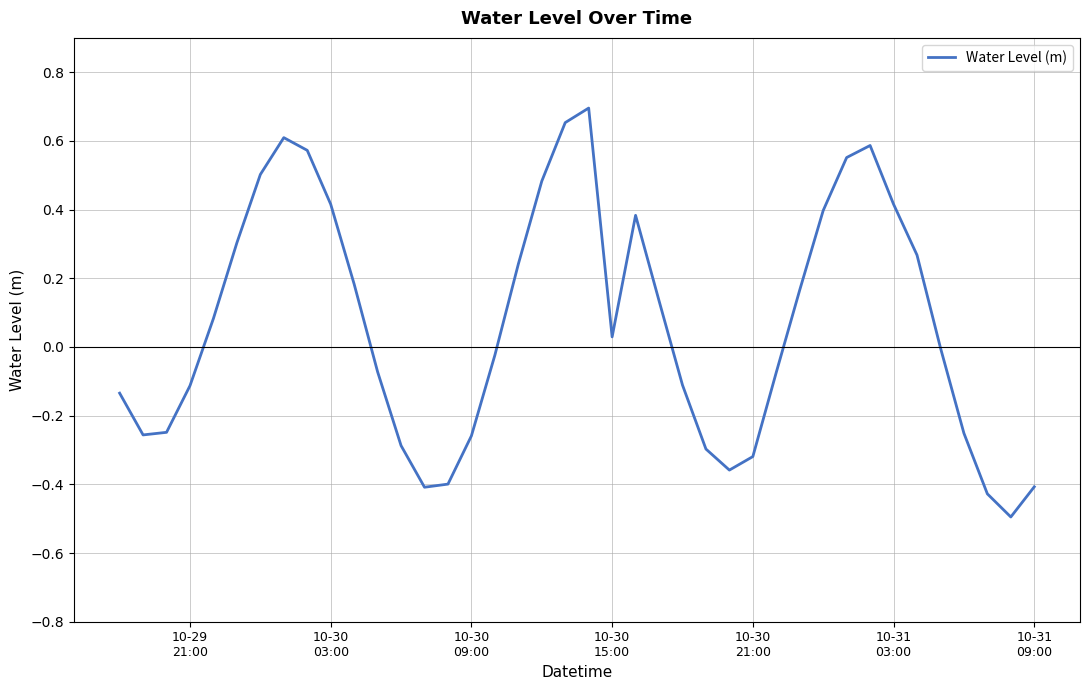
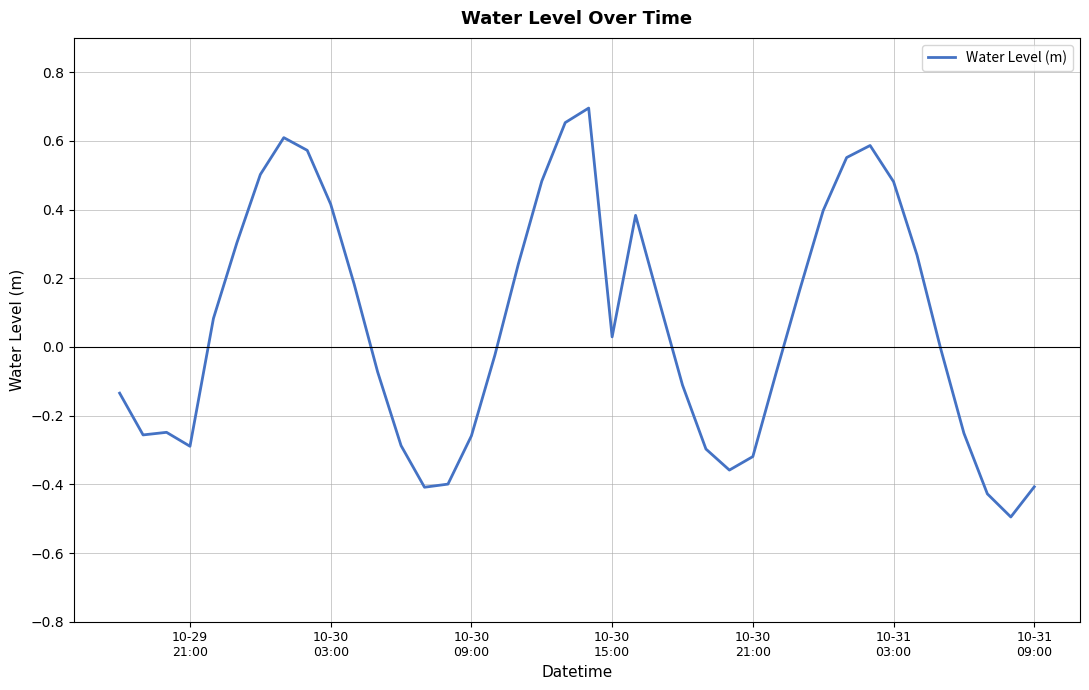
  {
-   "10-29 21:00": -0.11,
+   "10-29 21:00": -0.29,
    "10-30 03:00": 0.42,
    "10-30 09:00": -0.26,
    "10-30 15:00": 0.03,
    "10-30 21:00": -0.32,
-   "10-31 03:00": 0.42,
+   "10-31 03:00": 0.48,
    "10-31 09:00": -0.41
  }
